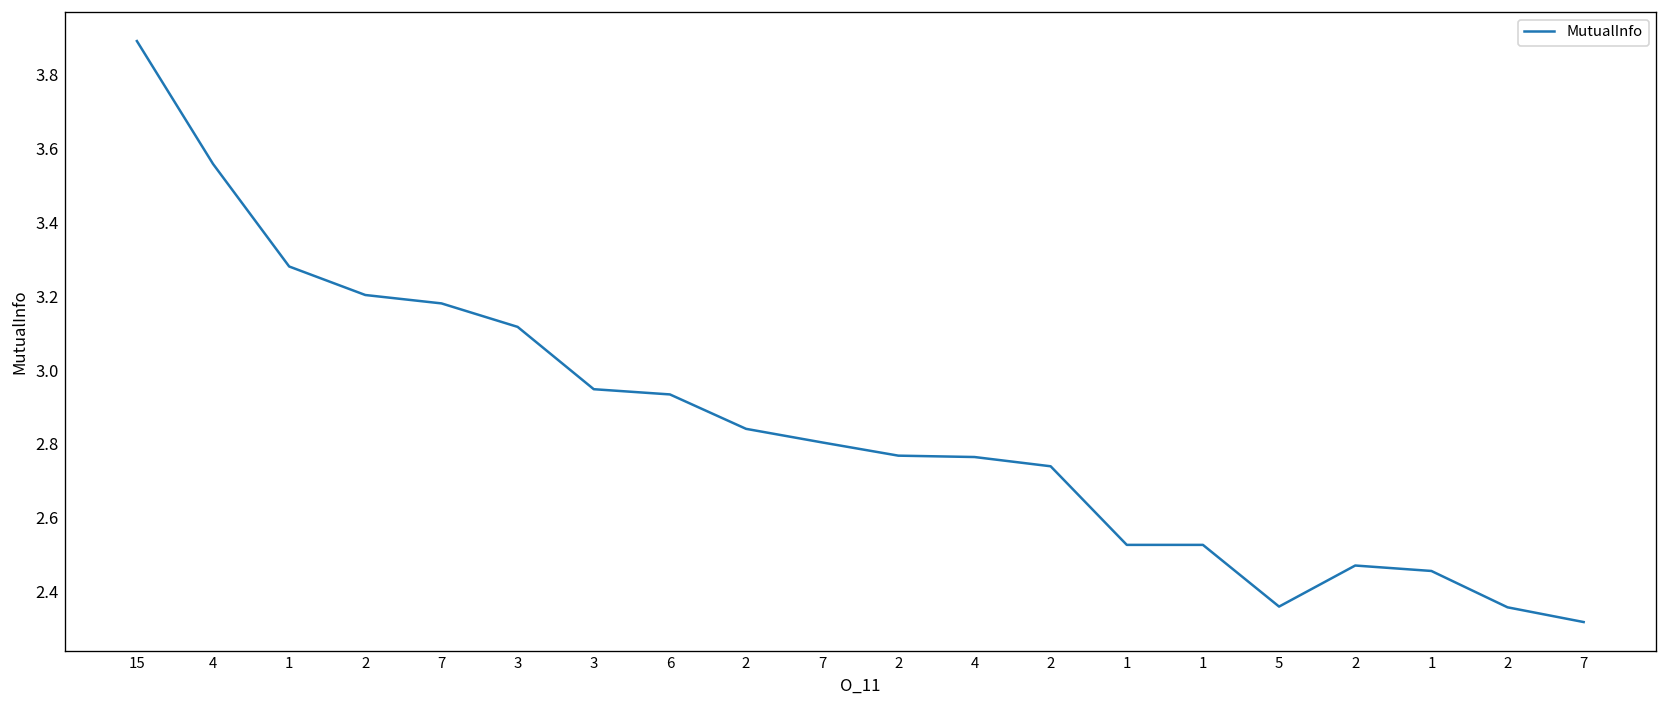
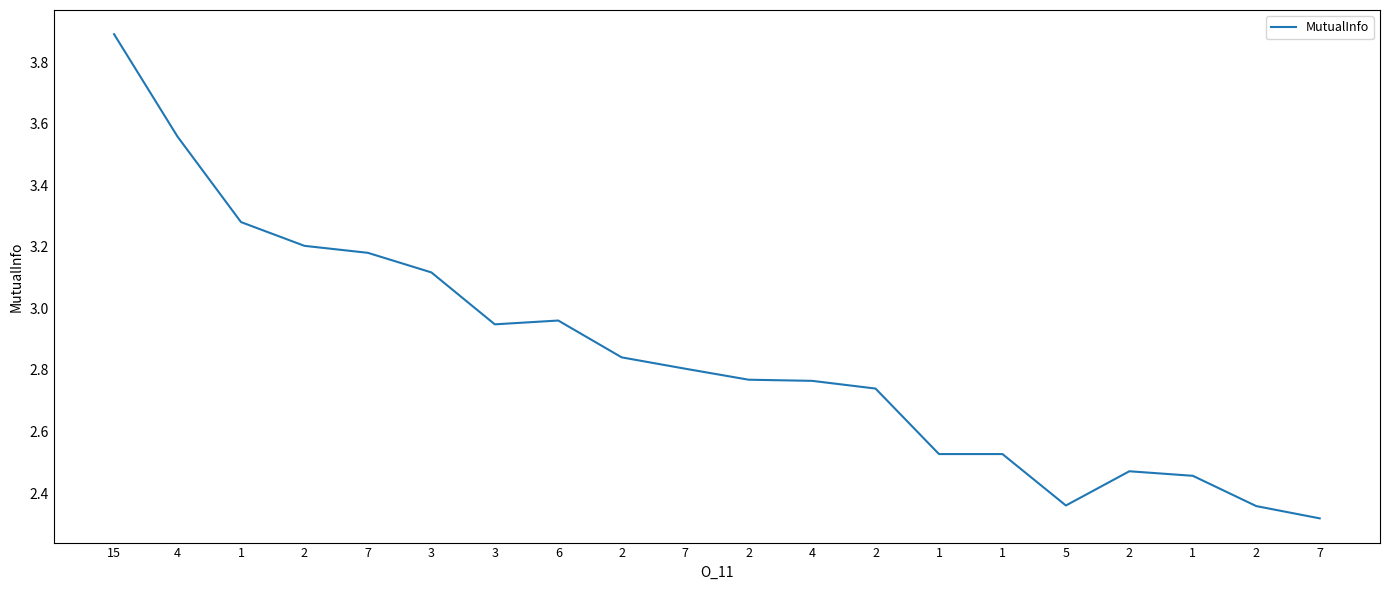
  {
    "15": 3.89,
-   "6": 2.93,
+   "6": 2.96,
    "5": 2.36
  }
